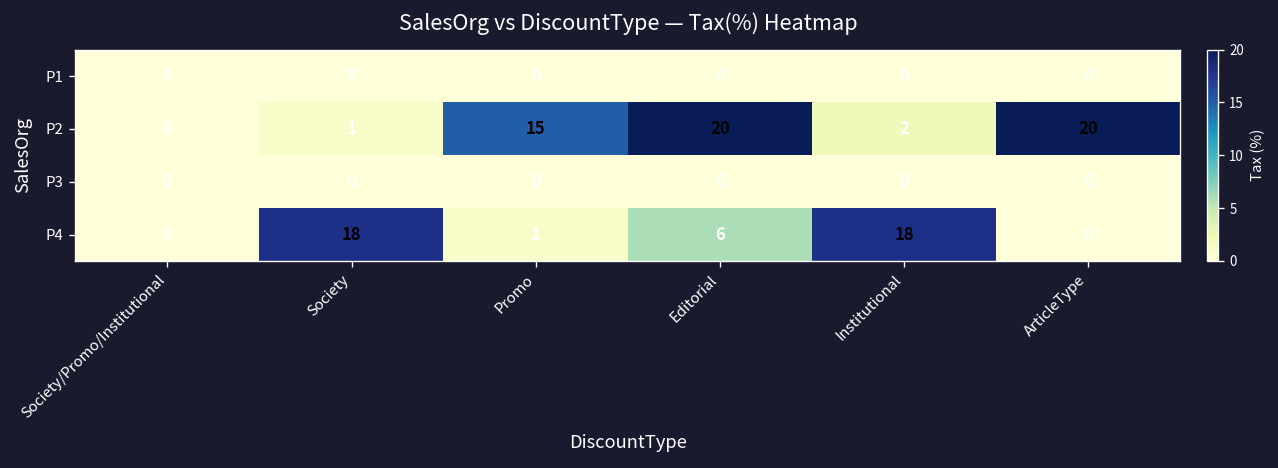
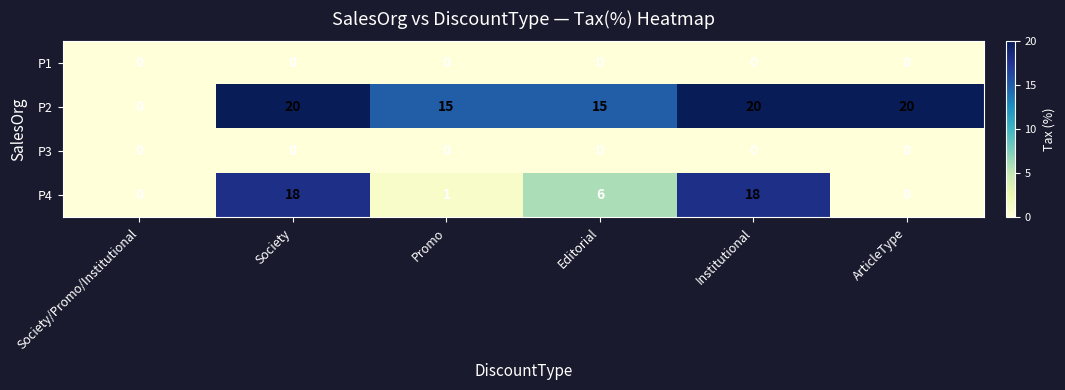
  {
    "P2": {
-     "Society": 1,
+     "Society": 20,
      "Promo": 15,
-     "Editorial": 20,
-     "Institutional": 2,
+     "Editorial": 15,
+     "Institutional": 20,
      "ArticleType": 20
    },
    "P4": {
      "Society": 18,
      "Promo": 1,
      "Editorial": 6,
      "Institutional": 18
    }
  }
